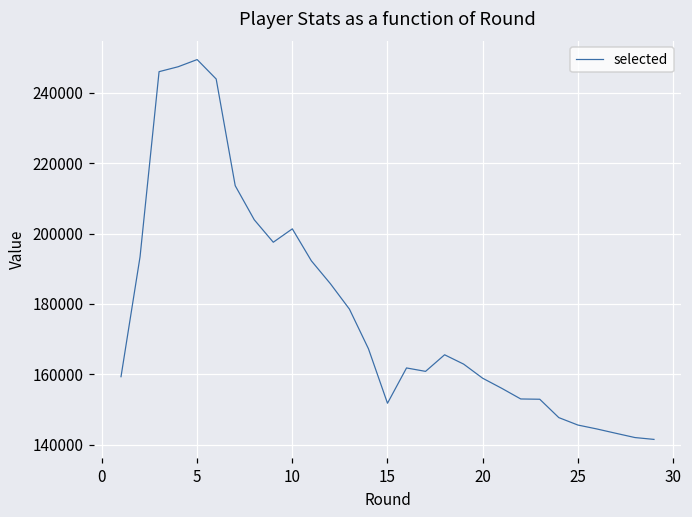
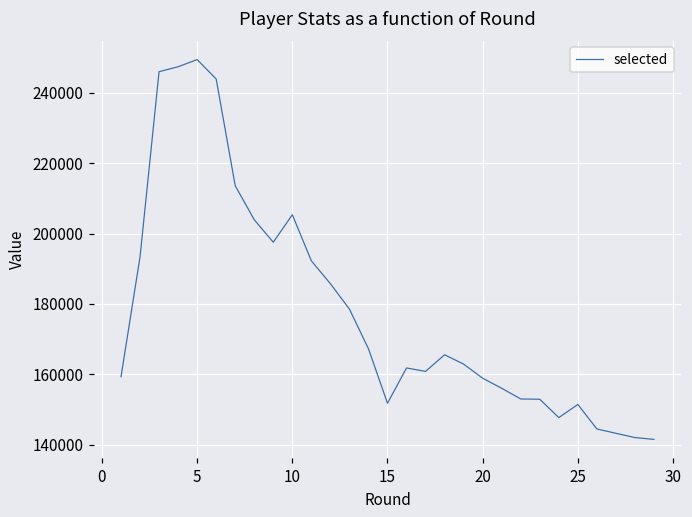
  {
    "5": 249000,
-   "10": 201000,
+   "10": 205000,
    "15": 152000,
    "20": 159000,
-   "25": 146000
+   "25": 151000
  }
